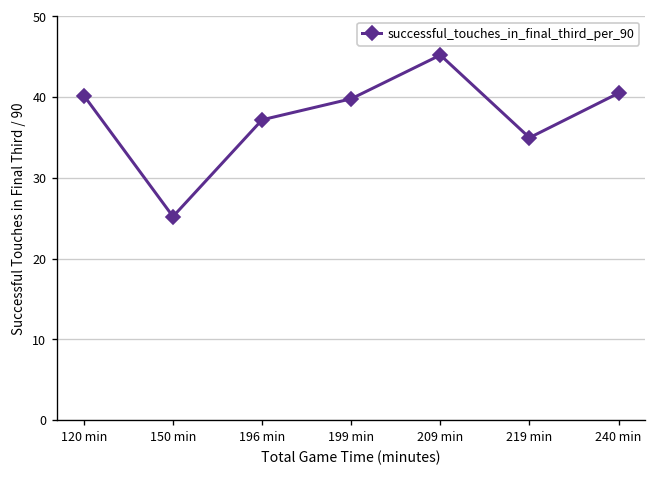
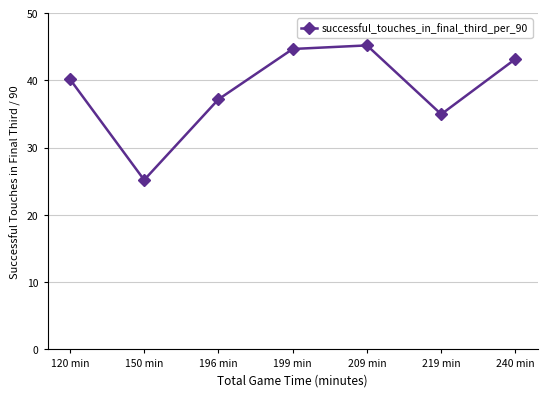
  {
    "120 min": 40,
    "150 min": 25,
    "196 min": 37,
-   "199 min": 40,
+   "199 min": 45,
    "209 min": 45,
    "219 min": 35,
-   "240 min": 41
+   "240 min": 43
  }
